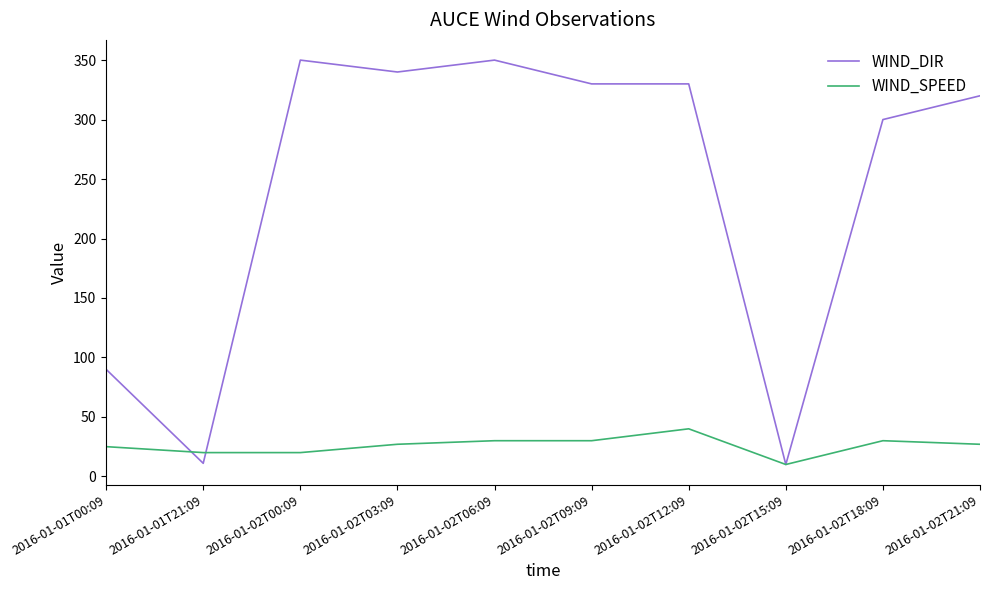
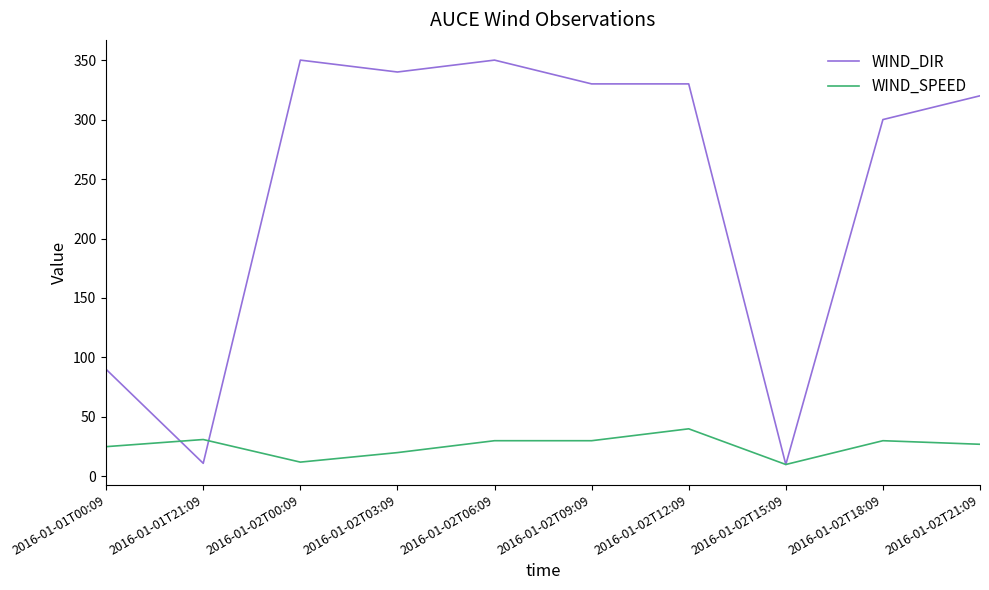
  {
    "WIND_DIR": {
      "2016-01-01T00:09": 90,
      "2016-01-01T21:09": 11,
      "2016-01-02T00:09": 350,
      "2016-01-02T03:09": 340,
      "2016-01-02T06:09": 350,
      "2016-01-02T09:09": 330,
      "2016-01-02T12:09": 330,
      "2016-01-02T18:09": 300,
      "2016-01-02T21:09": 320
    },
    "WIND_SPEED": {
      "2016-01-01T00:09": 25,
-     "2016-01-01T21:09": 20,
-     "2016-01-02T00:09": 20,
-     "2016-01-02T03:09": 27,
+     "2016-01-01T21:09": 31,
+     "2016-01-02T00:09": 12,
+     "2016-01-02T03:09": 20,
      "2016-01-02T06:09": 30,
      "2016-01-02T09:09": 30,
      "2016-01-02T12:09": 40,
      "2016-01-02T18:09": 30,
      "2016-01-02T21:09": 27
    }
  }
